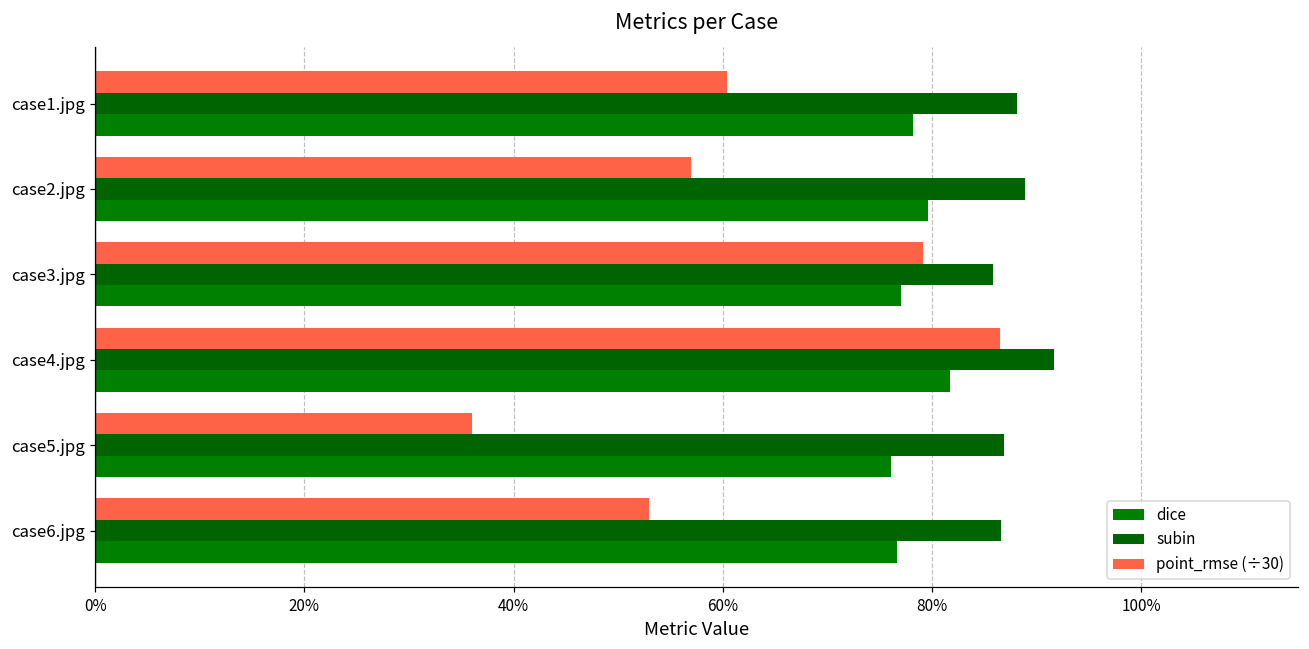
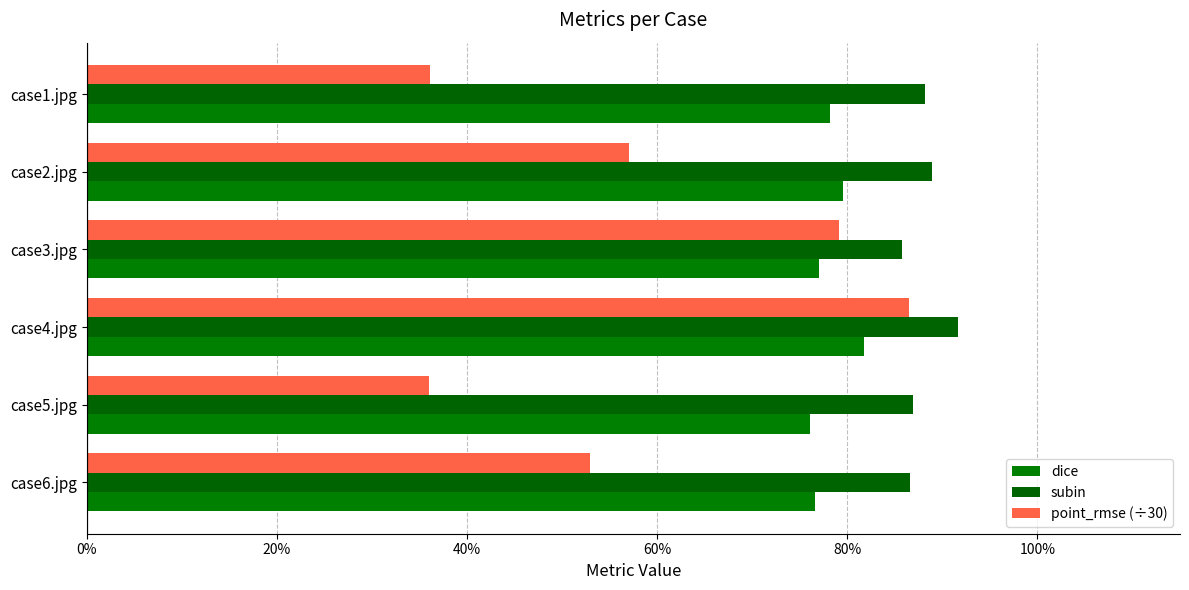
  {
    "point_rmse (÷30)": {
-     "case1.jpg": "60%",
+     "case1.jpg": "36%",
      "case2.jpg": "57%",
      "case3.jpg": "79%",
      "case4.jpg": "86%",
      "case5.jpg": "36%",
      "case6.jpg": "53%"
    }
  }
